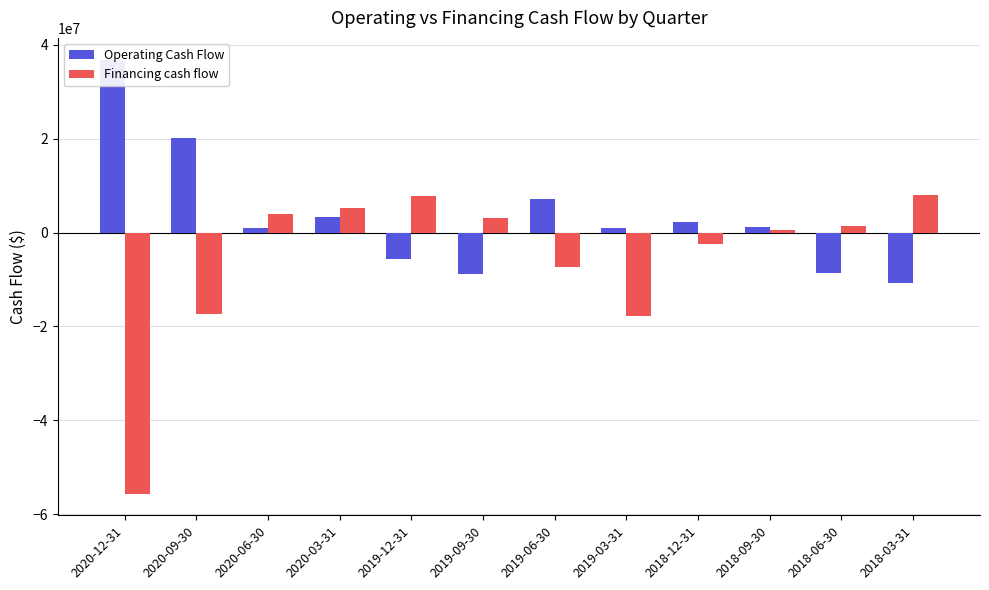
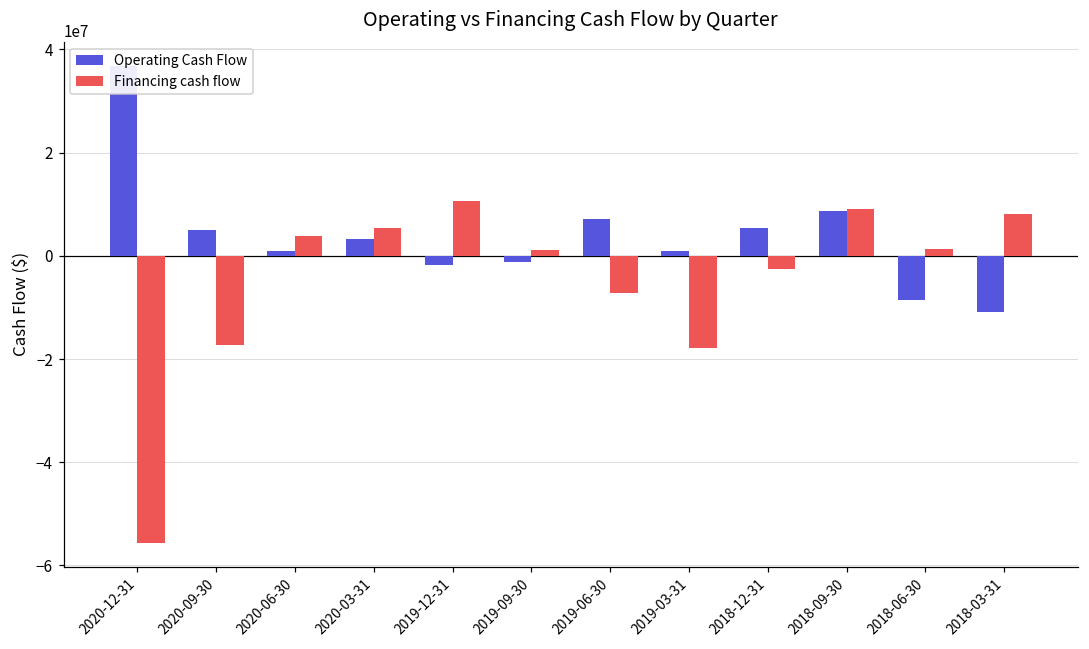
  {
    "Operating Cash Flow": {
-     "2020-09-30": 20000000,
+     "2020-09-30": 5000000,
      "2020-06-30": 1000000,
      "2020-03-31": 3000000,
-     "2019-12-31": -6000000,
-     "2019-09-30": -9000000,
+     "2019-12-31": -2000000,
+     "2019-09-30": -1000000,
      "2019-06-30": 7000000,
      "2019-03-31": 1000000,
-     "2018-12-31": 2000000,
-     "2018-09-30": 1000000,
+     "2018-12-31": 5000000,
+     "2018-09-30": 9000000,
      "2018-06-30": -9000000,
      "2018-03-31": -11000000
    },
    "Financing cash flow": {
      "2020-12-31": -56000000,
      "2020-09-30": -17000000,
      "2020-06-30": 4000000,
      "2020-03-31": 5000000,
-     "2019-12-31": 8000000,
-     "2019-09-30": 3000000,
+     "2019-12-31": 11000000,
+     "2019-09-30": 1000000,
      "2019-06-30": -7000000,
      "2019-03-31": -18000000,
      "2018-12-31": -2000000,
-     "2018-09-30": 1000000,
+     "2018-09-30": 9000000,
      "2018-06-30": 1000000,
      "2018-03-31": 8000000
    }
  }
